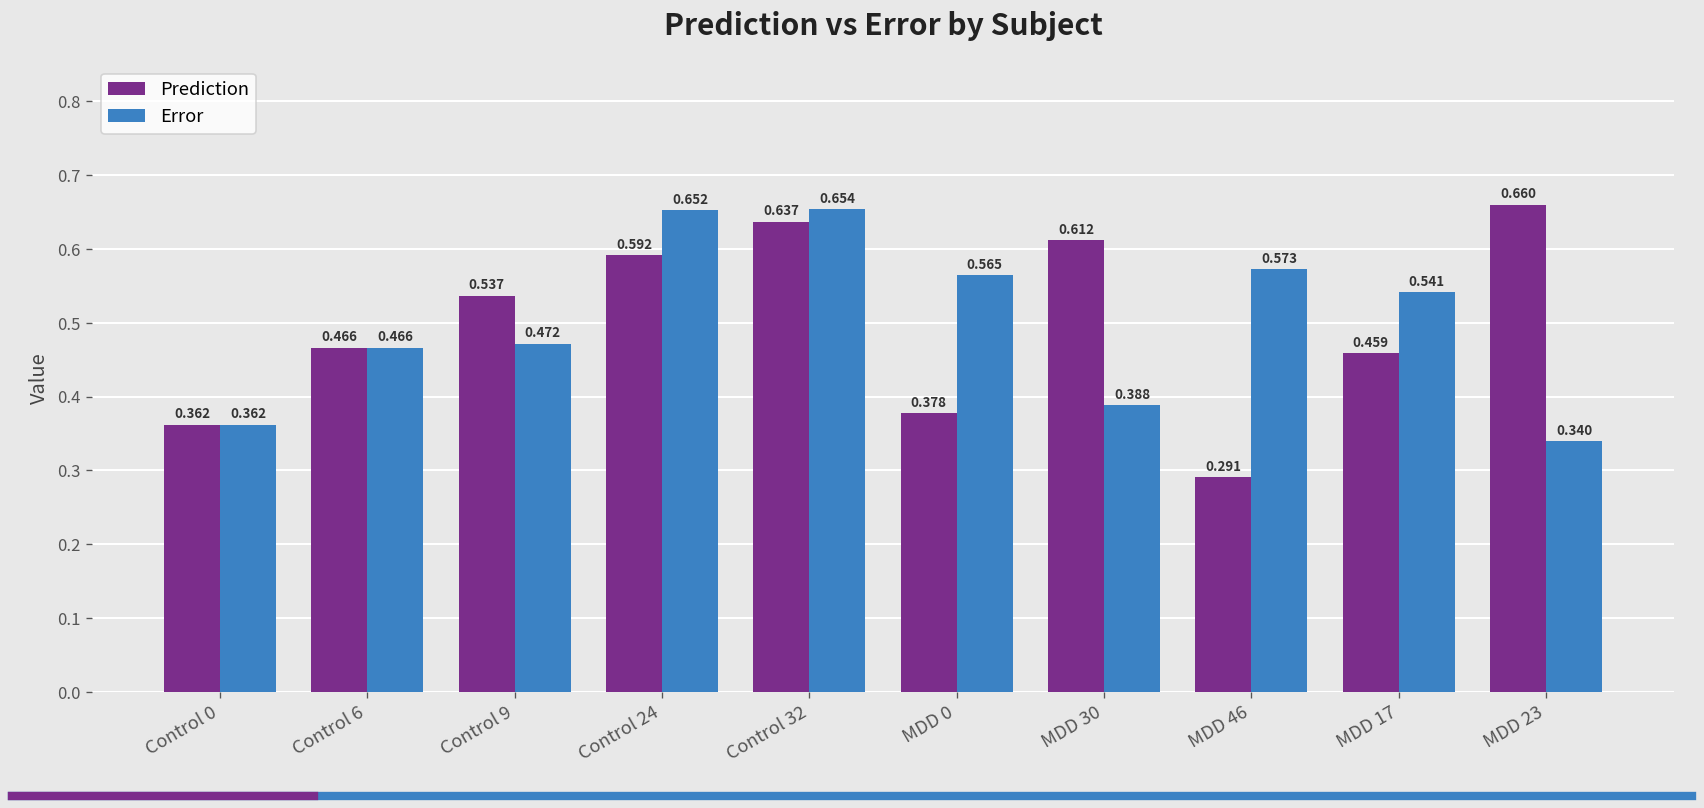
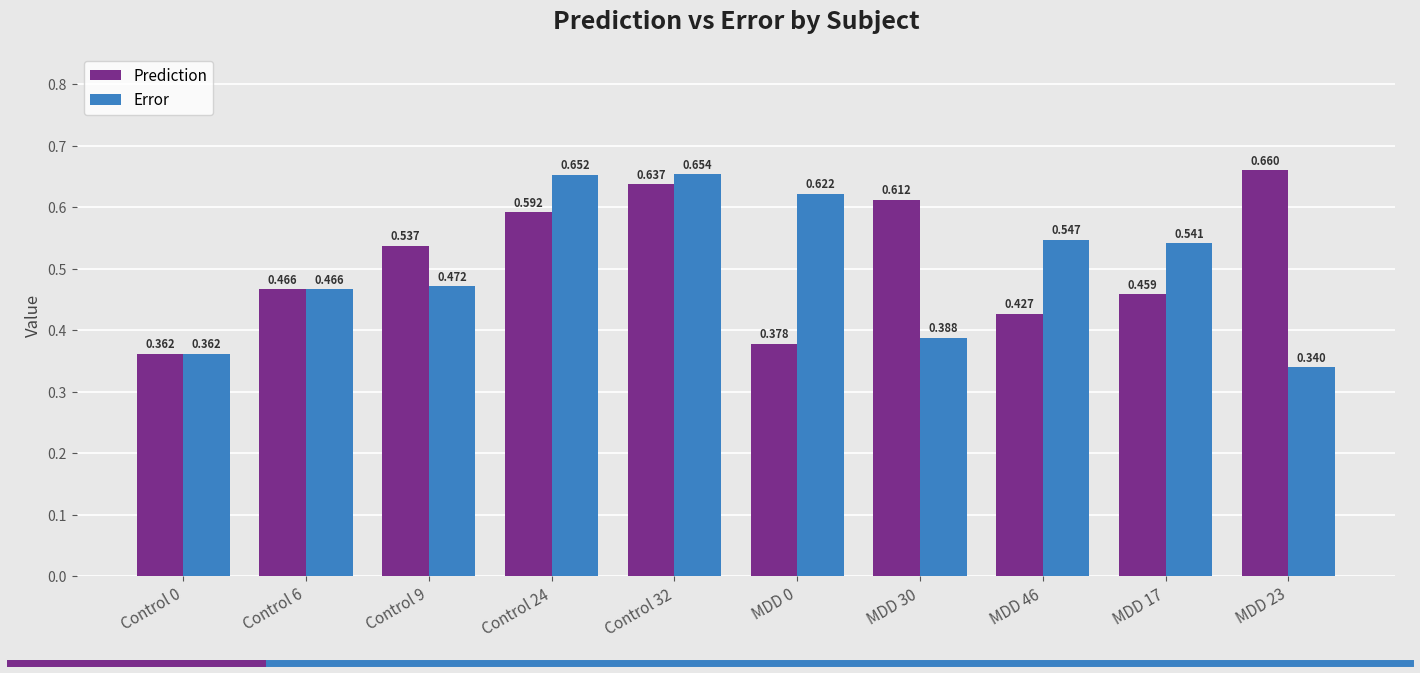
  {
    "Prediction": {
      "Control 0": 0.362,
      "Control 6": 0.466,
      "Control 9": 0.537,
      "Control 24": 0.592,
      "Control 32": 0.637,
      "MDD 0": 0.378,
      "MDD 30": 0.612,
-     "MDD 46": 0.291,
+     "MDD 46": 0.427,
      "MDD 17": 0.459,
      "MDD 23": 0.660
    },
    "Error": {
      "Control 0": 0.362,
      "Control 6": 0.466,
      "Control 9": 0.472,
      "Control 24": 0.652,
      "Control 32": 0.654,
-     "MDD 0": 0.565,
+     "MDD 0": 0.622,
      "MDD 30": 0.388,
-     "MDD 46": 0.573,
+     "MDD 46": 0.547,
      "MDD 17": 0.541,
      "MDD 23": 0.340
    }
  }
